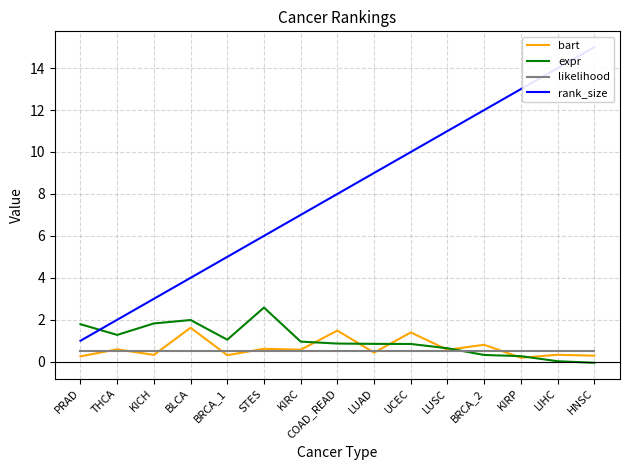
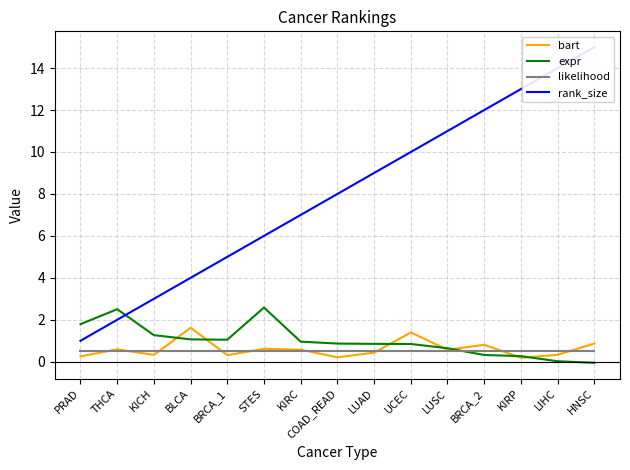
  {
    "bart": {
      "PRAD": 0.3,
      "KICH": 0.3,
      "BLCA": 1.6,
      "BRCA_1": 0.3,
-     "COAD_READ": 1.5,
+     "COAD_READ": 0.2,
      "UCEC": 1.4,
      "BRCA_2": 0.8,
      "LIHC": 0.3,
-     "HNSC": 0.3
+     "HNSC": 0.9
    },
    "expr": {
      "PRAD": 1.8,
-     "THCA": 1.3,
-     "KICH": 1.8,
-     "BLCA": 2.0,
+     "THCA": 2.5,
+     "KICH": 1.3,
+     "BLCA": 1.1,
      "BRCA_1": 1.1,
      "STES": 2.6,
      "KIRC": 1.0,
      "COAD_READ": 0.9,
      "LUAD": 0.9,
      "UCEC": 0.8,
      "BRCA_2": 0.3,
      "LIHC": 0.0,
      "HNSC": -0.1
    },
    "likelihood": {
      "PRAD": 0.5,
      "KICH": 0.5,
      "BLCA": 0.5,
      "BRCA_1": 0.5,
      "COAD_READ": 0.5,
      "UCEC": 0.5,
      "BRCA_2": 0.5,
      "KIRP": 0.5,
      "LIHC": 0.5,
      "HNSC": 0.5
    },
    "rank_size": {
      "PRAD": 1.0,
      "THCA": 2.0,
      "KICH": 3.0,
      "BLCA": 4.0,
      "BRCA_1": 5.0,
      "STES": 6.0,
      "KIRC": 7.0,
      "COAD_READ": 8.0,
      "LUAD": 9.0,
      "UCEC": 10.0,
      "LUSC": 11.0,
      "BRCA_2": 12.0,
      "KIRP": 13.0
    }
  }
